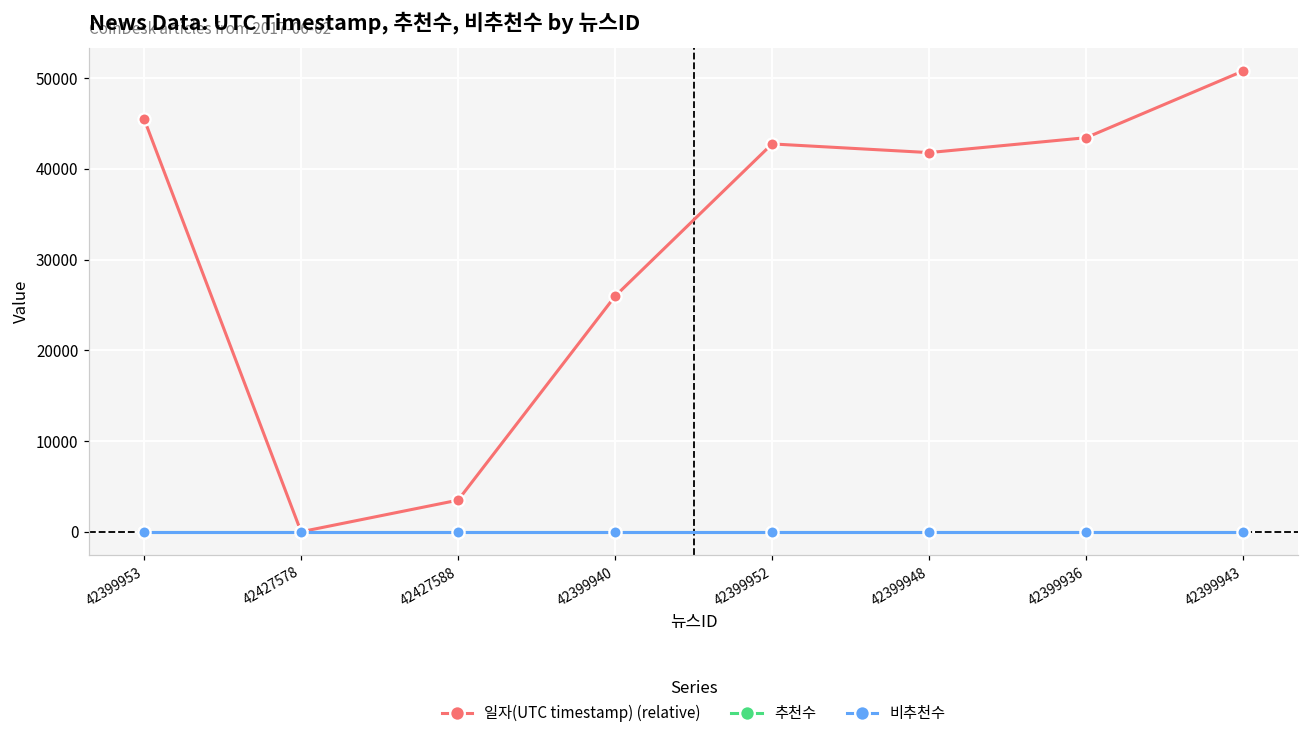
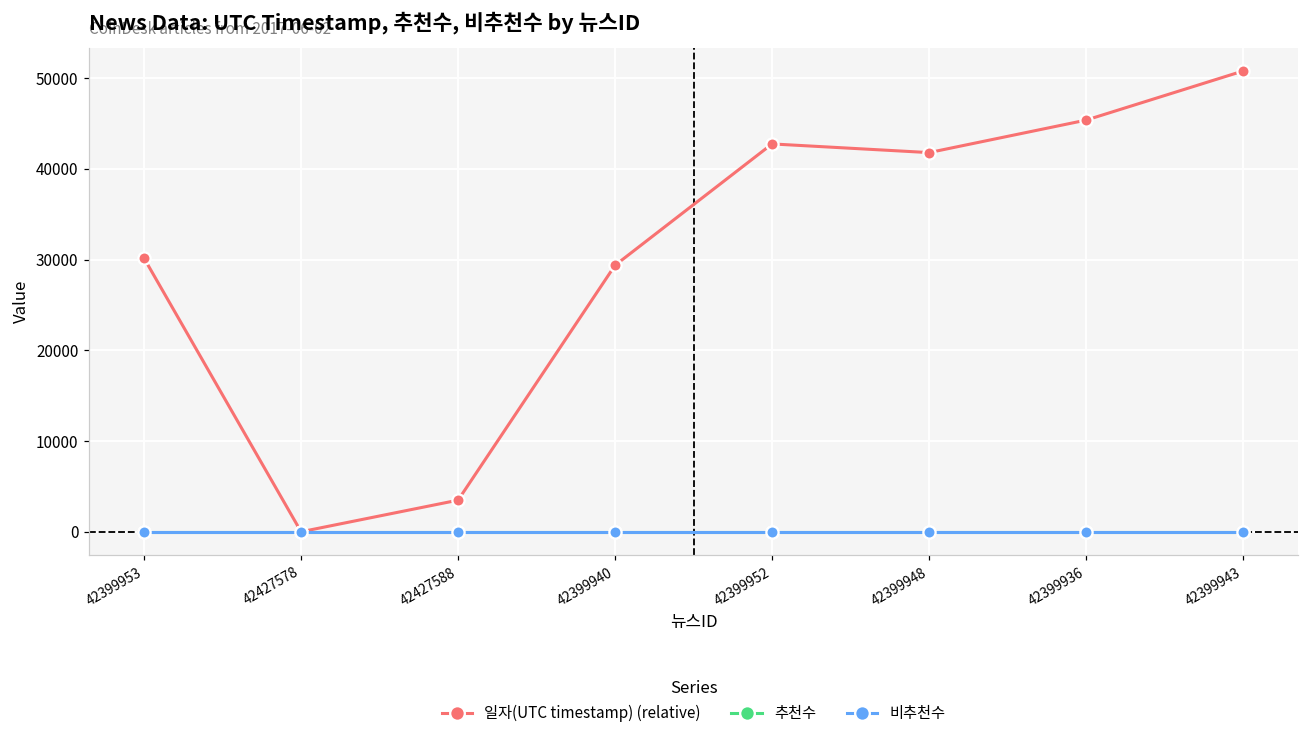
  {
    "일자(UTC timestamp) (relative)": {
-     "42399953": 45000,
+     "42399953": 30000,
      "42427588": 3000,
-     "42399940": 26000,
+     "42399940": 29000,
      "42399952": 43000,
      "42399948": 42000,
-     "42399936": 43000,
+     "42399936": 45000,
      "42399943": 51000
    },
    "비추천수": {
      "42399953": 0,
      "42427588": 0,
      "42399940": 0,
      "42399952": 0,
      "42399948": 0,
      "42399936": 0,
      "42399943": 0
    }
  }
